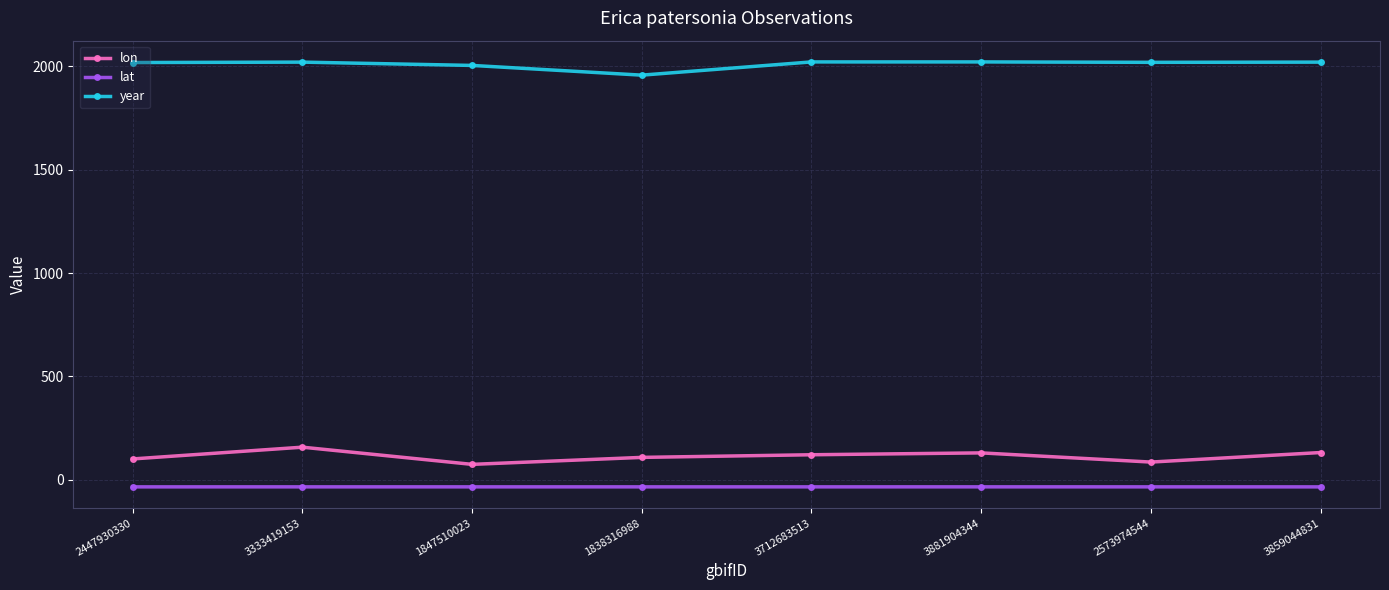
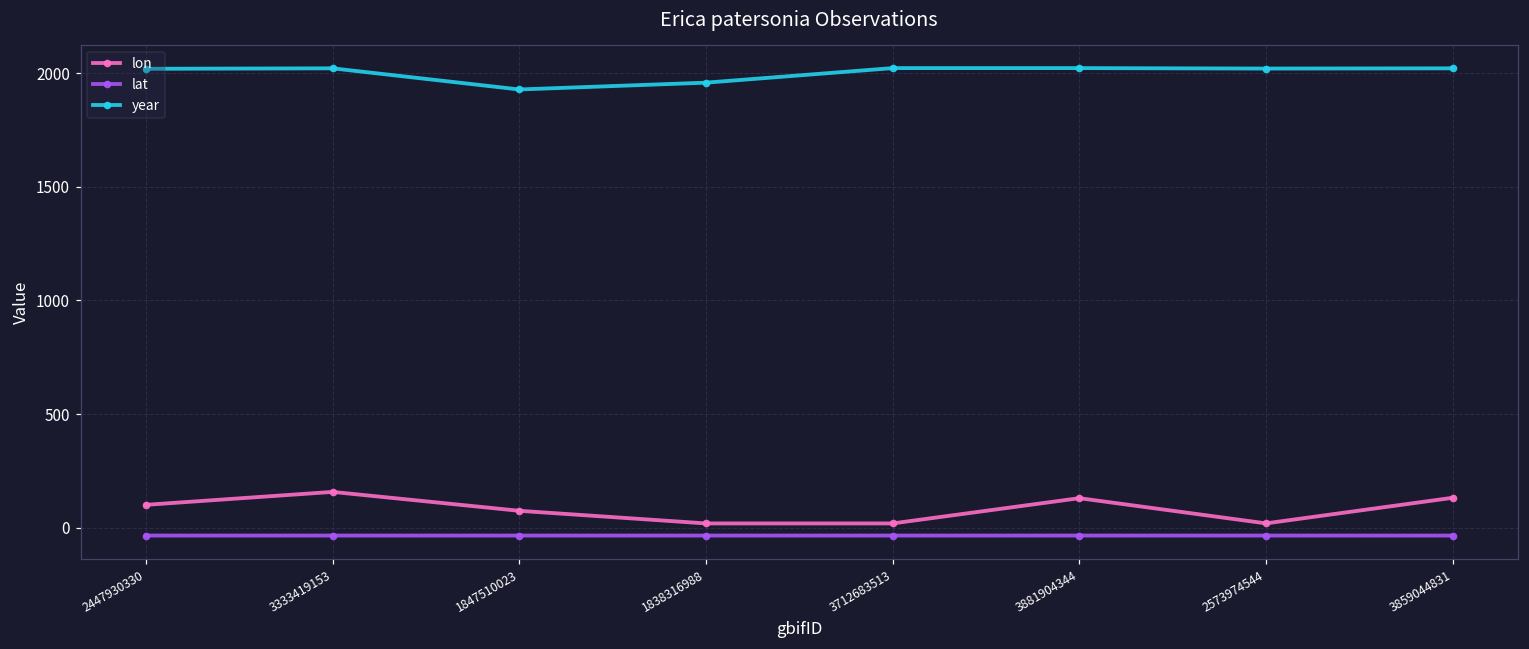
  {
    "lon": {
      "2447930330": 100,
      "3333419153": 160,
      "1847510023": 70,
-     "1838316988": 110,
-     "3712683513": 120,
+     "1838316988": 20,
+     "3712683513": 20,
      "3881904344": 130,
-     "2573974544": 90,
+     "2573974544": 20,
      "3859044831": 130
    },
    "lat": {
      "2447930330": -30,
      "3333419153": -30,
      "1847510023": -30,
      "1838316988": -30,
      "3712683513": -30,
      "3881904344": -30,
      "2573974544": -30,
      "3859044831": -30
    },
    "year": {
      "3333419153": 2020,
-     "1847510023": 2010,
+     "1847510023": 1930,
      "1838316988": 1960,
      "3712683513": 2020,
      "3881904344": 2020,
      "2573974544": 2020,
      "3859044831": 2020
    }
  }
